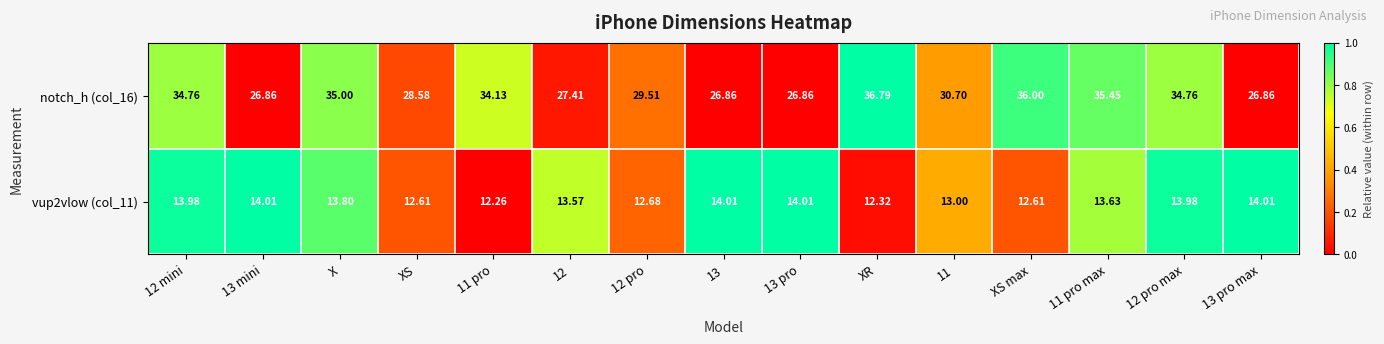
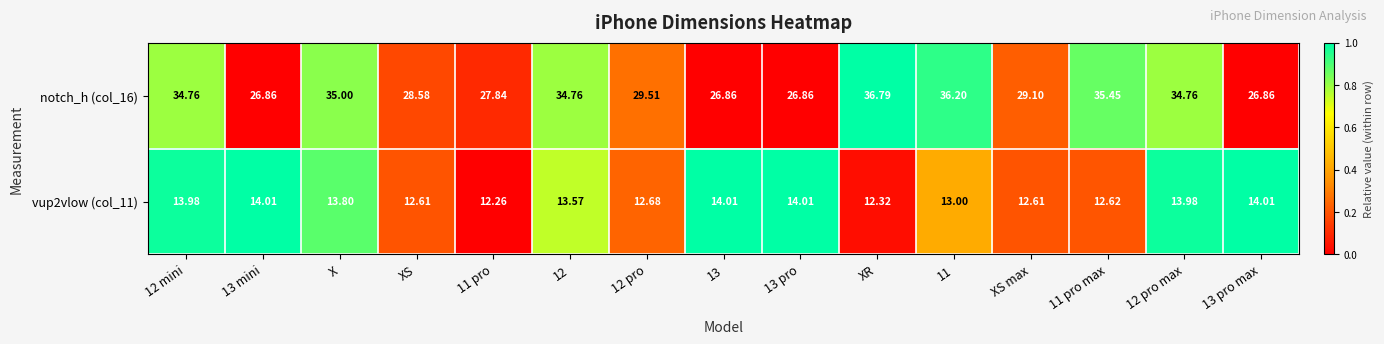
  {
    "notch_h (col_16)": {
      "12 mini": 34.76,
      "13 mini": 26.86,
      "X": 35.00,
      "XS": 28.58,
-     "11 pro": 34.13,
-     "12": 27.41,
+     "11 pro": 27.84,
+     "12": 34.76,
      "12 pro": 29.51,
      "13": 26.86,
      "13 pro": 26.86,
      "XR": 36.79,
-     "11": 30.70,
-     "XS max": 36.00,
+     "11": 36.20,
+     "XS max": 29.10,
      "11 pro max": 35.45,
      "12 pro max": 34.76,
      "13 pro max": 26.86
    },
    "vup2vlow (col_11)": {
      "12 mini": 13.98,
      "13 mini": 14.01,
      "X": 13.80,
      "XS": 12.61,
      "11 pro": 12.26,
      "12": 13.57,
      "12 pro": 12.68,
      "13": 14.01,
      "13 pro": 14.01,
      "XR": 12.32,
      "11": 13.00,
      "XS max": 12.61,
-     "11 pro max": 13.63,
+     "11 pro max": 12.62,
      "12 pro max": 13.98,
      "13 pro max": 14.01
    }
  }
